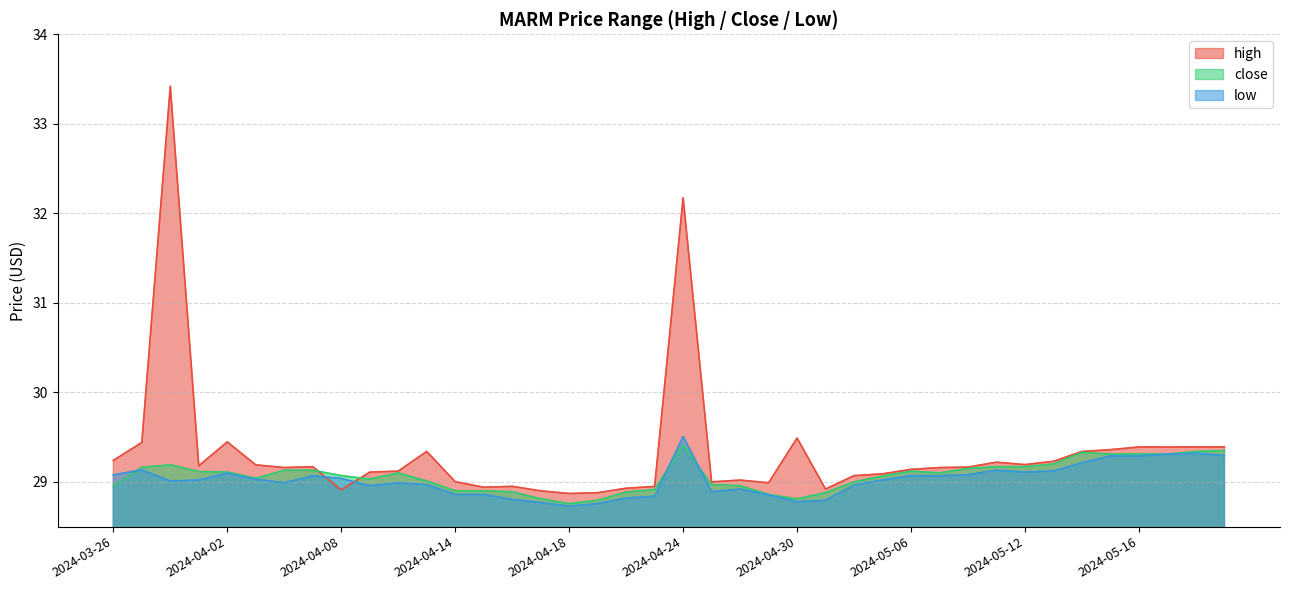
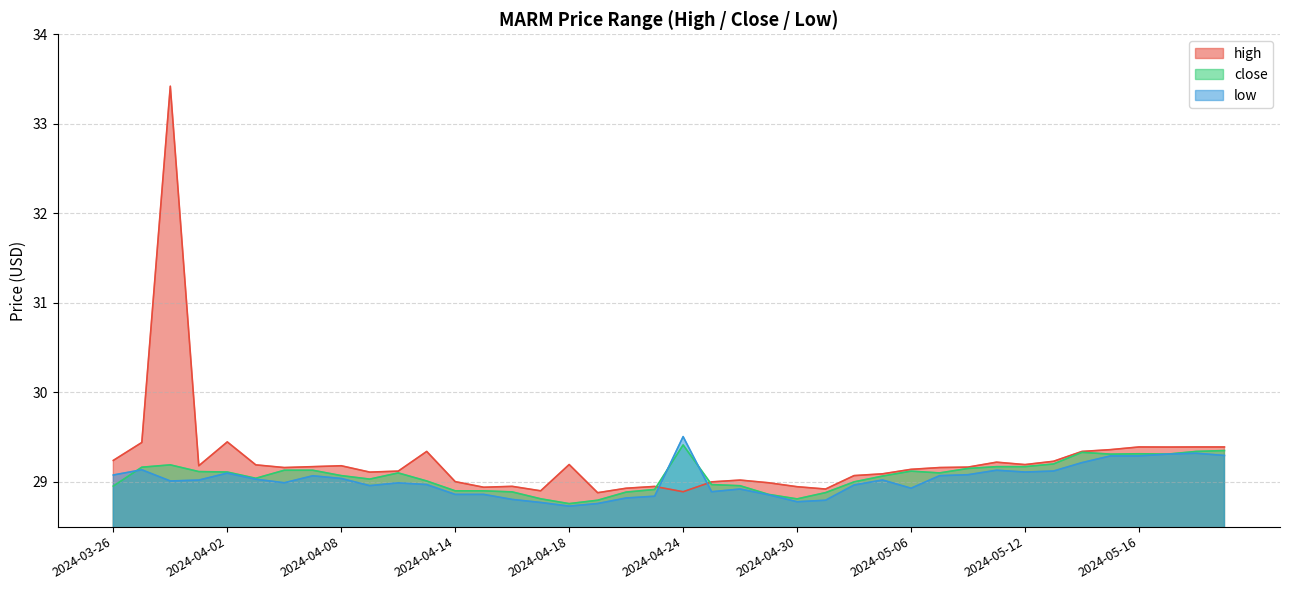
  {
    "high": {
      "2024-03-26": 29.2,
      "2024-04-02": 29.4,
-     "2024-04-08": 28.9,
+     "2024-04-08": 29.2,
      "2024-04-14": 29.0,
-     "2024-04-18": 28.9,
-     "2024-04-24": 32.2,
-     "2024-04-30": 29.5,
+     "2024-04-18": 29.2,
+     "2024-04-24": 28.9,
+     "2024-04-30": 28.9,
      "2024-05-16": 29.4
    },
    "close": {
      "2024-03-26": 29.0,
      "2024-04-08": 29.1,
      "2024-04-14": 28.9,
      "2024-04-24": 29.4,
      "2024-04-30": 28.8
    },
    "low": {
      "2024-03-26": 29.1,
      "2024-04-08": 29.0,
      "2024-04-14": 28.9,
      "2024-04-24": 29.5,
      "2024-04-30": 28.8,
-     "2024-05-06": 29.1,
+     "2024-05-06": 28.9,
      "2024-05-12": 29.1
    }
  }
